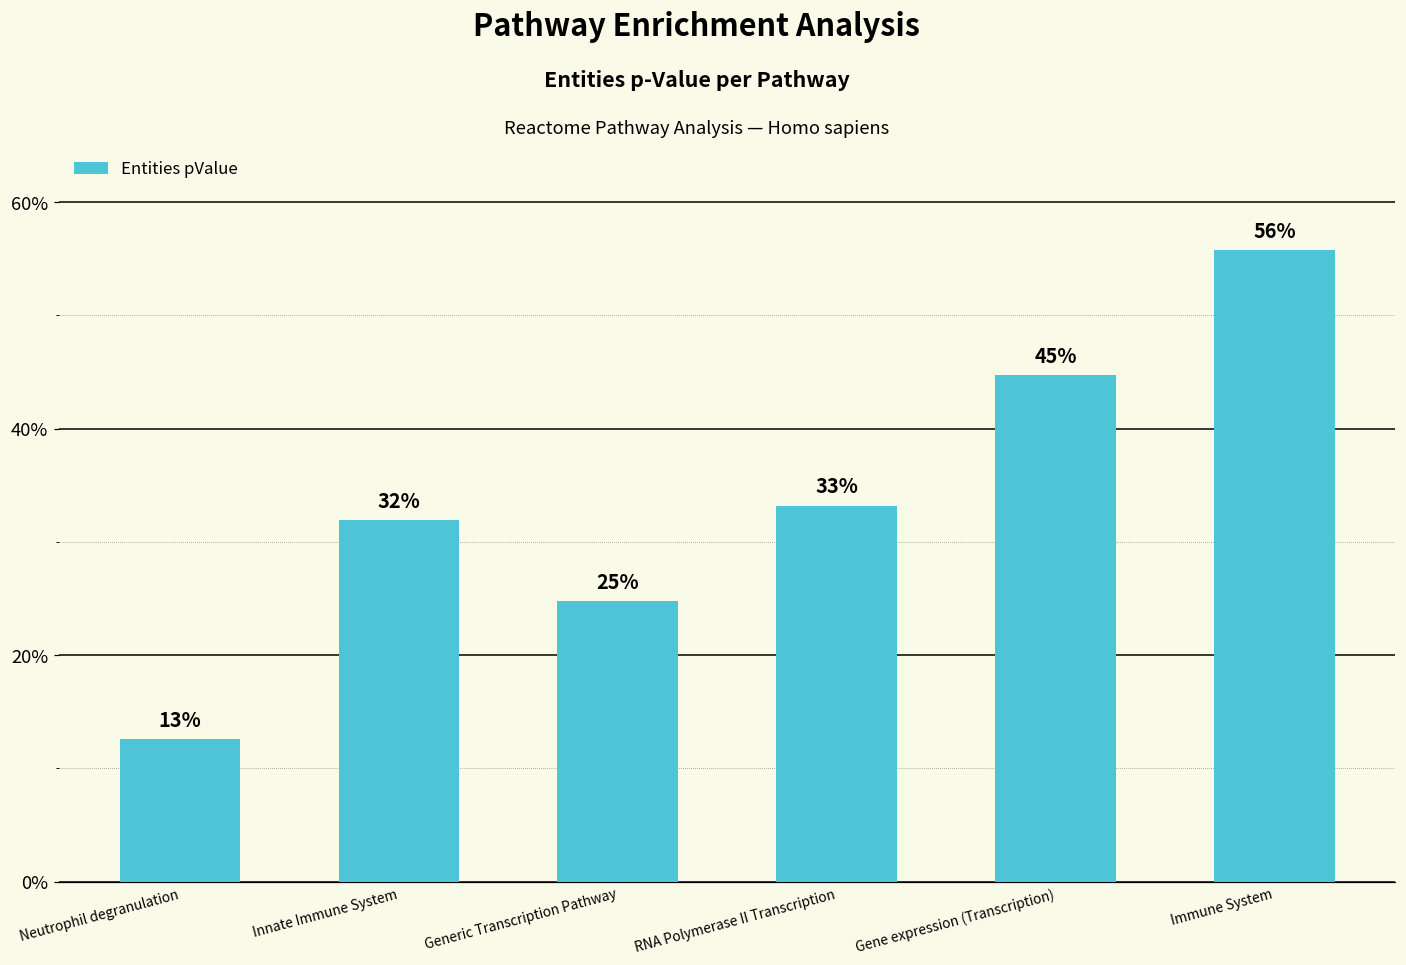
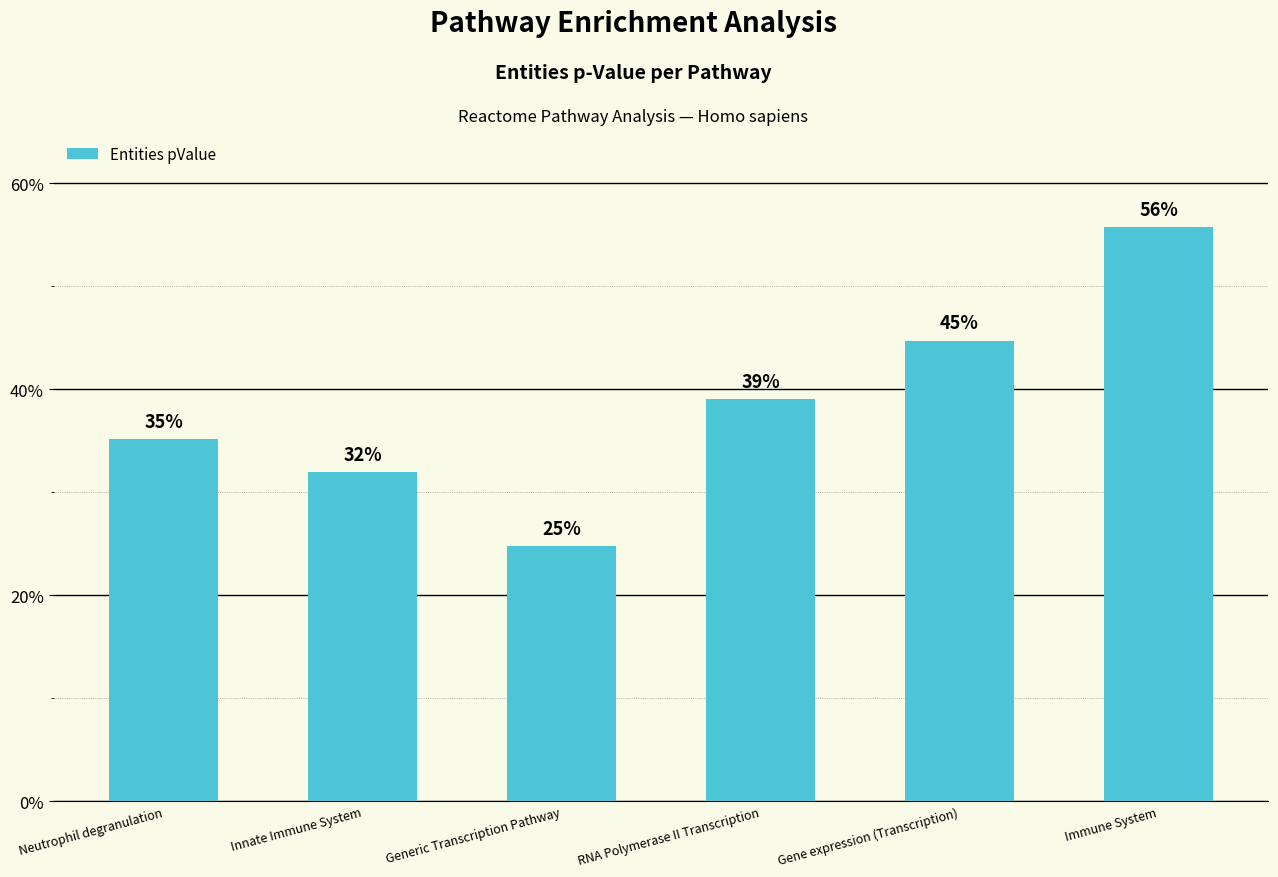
  {
-   "Neutrophil degranulation": "13%",
+   "Neutrophil degranulation": "35%",
    "Innate Immune System": "32%",
    "Generic Transcription Pathway": "25%",
-   "RNA Polymerase II Transcription": "33%",
+   "RNA Polymerase II Transcription": "39%",
    "Gene expression (Transcription)": "45%",
    "Immune System": "56%"
  }
